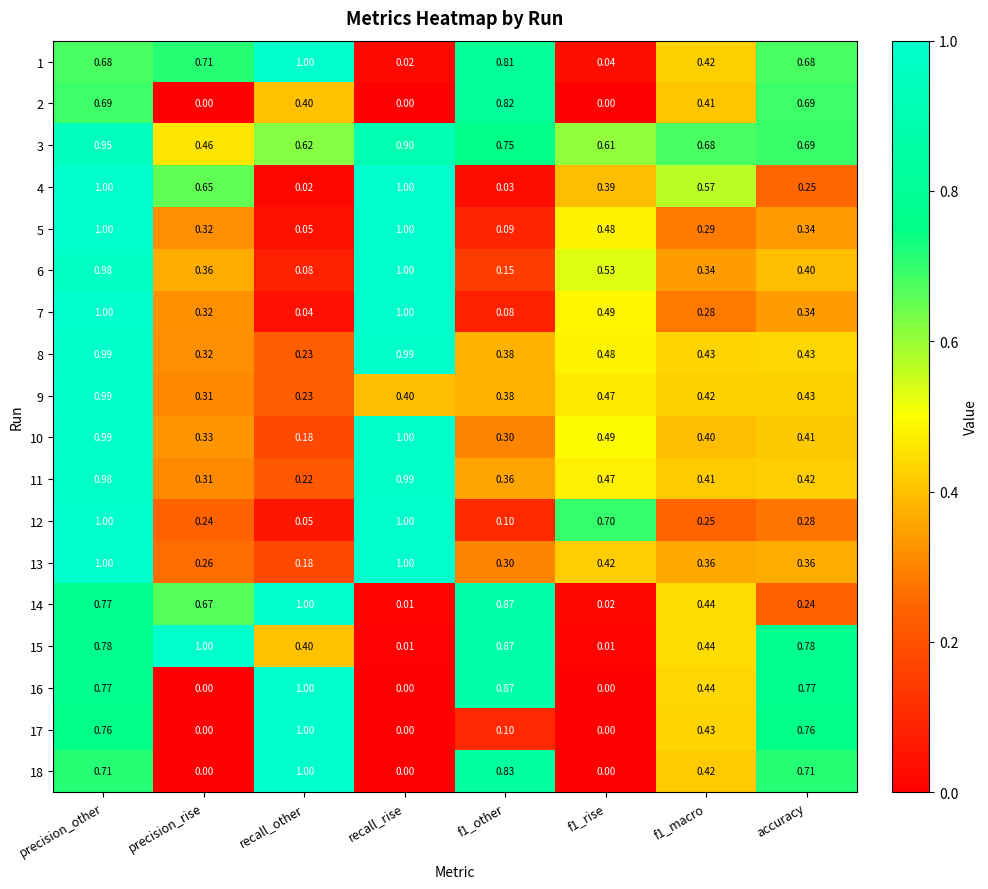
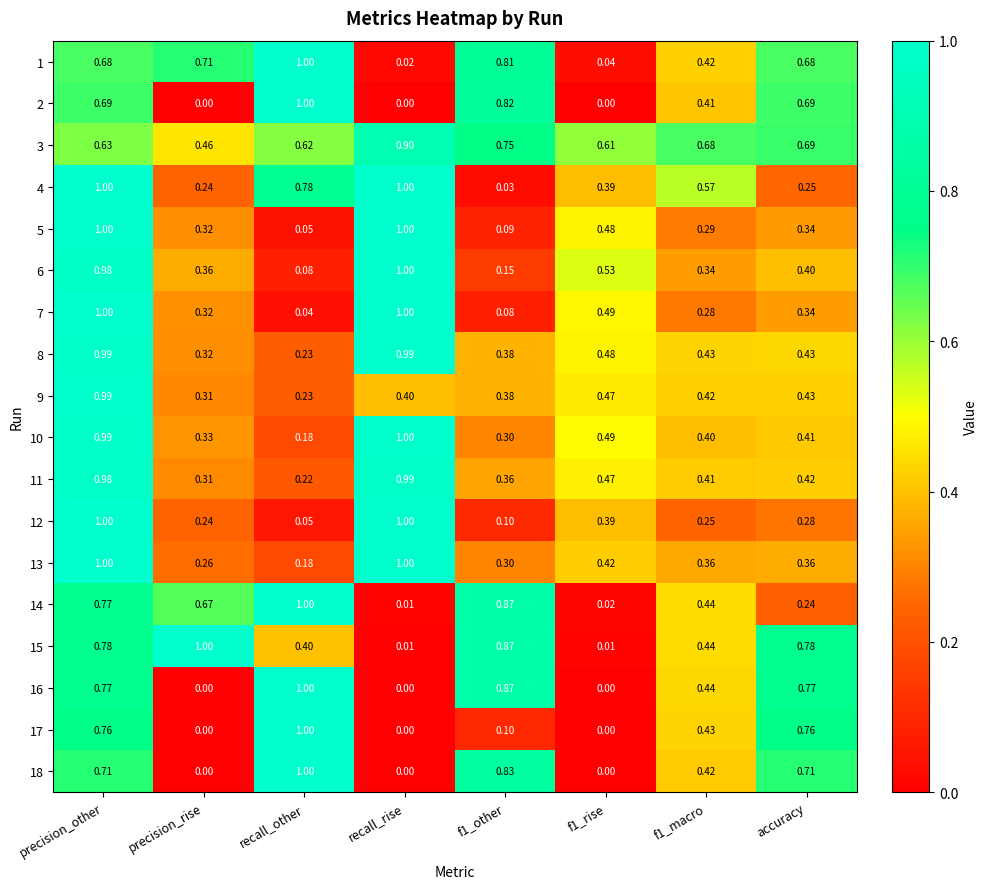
  {
    "1": {
      "precision_other": 0.68,
      "precision_rise": 0.71,
      "recall_other": 1.00,
      "recall_rise": 0.02,
      "f1_other": 0.81,
      "f1_rise": 0.04,
      "f1_macro": 0.42,
      "accuracy": 0.68
    },
    "2": {
      "precision_other": 0.69,
      "precision_rise": 0.00,
-     "recall_other": 0.40,
+     "recall_other": 1.00,
      "recall_rise": 0.00,
      "f1_other": 0.82,
      "f1_rise": 0.00,
      "f1_macro": 0.41,
      "accuracy": 0.69
    },
    "3": {
-     "precision_other": 0.95,
+     "precision_other": 0.63,
      "precision_rise": 0.46,
      "recall_other": 0.62,
      "recall_rise": 0.90,
      "f1_other": 0.75,
      "f1_rise": 0.61,
      "f1_macro": 0.68,
      "accuracy": 0.69
    },
    "4": {
      "precision_other": 1.00,
-     "precision_rise": 0.65,
-     "recall_other": 0.02,
+     "precision_rise": 0.24,
+     "recall_other": 0.78,
      "recall_rise": 1.00,
      "f1_other": 0.03,
      "f1_rise": 0.39,
      "f1_macro": 0.57,
      "accuracy": 0.25
    },
    "5": {
      "precision_other": 1.00,
      "precision_rise": 0.32,
      "recall_other": 0.05,
      "recall_rise": 1.00,
      "f1_other": 0.09,
      "f1_rise": 0.48,
      "f1_macro": 0.29,
      "accuracy": 0.34
    },
    "6": {
      "precision_other": 0.98,
      "precision_rise": 0.36,
      "recall_other": 0.08,
      "recall_rise": 1.00,
      "f1_other": 0.15,
      "f1_rise": 0.53,
      "f1_macro": 0.34,
      "accuracy": 0.40
    },
    "7": {
      "precision_other": 1.00,
      "precision_rise": 0.32,
      "recall_other": 0.04,
      "recall_rise": 1.00,
      "f1_other": 0.08,
      "f1_rise": 0.49,
      "f1_macro": 0.28,
      "accuracy": 0.34
    },
    "8": {
      "precision_other": 0.99,
      "precision_rise": 0.32,
      "recall_other": 0.23,
      "recall_rise": 0.99,
      "f1_other": 0.38,
      "f1_rise": 0.48,
      "f1_macro": 0.43,
      "accuracy": 0.43
    },
    "9": {
      "precision_other": 0.99,
      "precision_rise": 0.31,
      "recall_other": 0.23,
      "recall_rise": 0.40,
      "f1_other": 0.38,
      "f1_rise": 0.47,
      "f1_macro": 0.42,
      "accuracy": 0.43
    },
    "10": {
      "precision_other": 0.99,
      "precision_rise": 0.33,
      "recall_other": 0.18,
      "recall_rise": 1.00,
      "f1_other": 0.30,
      "f1_rise": 0.49,
      "f1_macro": 0.40,
      "accuracy": 0.41
    },
    "11": {
      "precision_other": 0.98,
      "precision_rise": 0.31,
      "recall_other": 0.22,
      "recall_rise": 0.99,
      "f1_other": 0.36,
      "f1_rise": 0.47,
      "f1_macro": 0.41,
      "accuracy": 0.42
    },
    "12": {
      "precision_other": 1.00,
      "precision_rise": 0.24,
      "recall_other": 0.05,
      "recall_rise": 1.00,
      "f1_other": 0.10,
-     "f1_rise": 0.70,
+     "f1_rise": 0.39,
      "f1_macro": 0.25,
      "accuracy": 0.28
    },
    "13": {
      "precision_other": 1.00,
      "precision_rise": 0.26,
      "recall_other": 0.18,
      "recall_rise": 1.00,
      "f1_other": 0.30,
      "f1_rise": 0.42,
      "f1_macro": 0.36,
      "accuracy": 0.36
    },
    "14": {
      "precision_other": 0.77,
      "precision_rise": 0.67,
      "recall_other": 1.00,
      "recall_rise": 0.01,
      "f1_other": 0.87,
      "f1_rise": 0.02,
      "f1_macro": 0.44,
      "accuracy": 0.24
    },
    "15": {
      "precision_other": 0.78,
      "precision_rise": 1.00,
      "recall_other": 0.40,
      "recall_rise": 0.01,
      "f1_other": 0.87,
      "f1_rise": 0.01,
      "f1_macro": 0.44,
      "accuracy": 0.78
    },
    "16": {
      "precision_other": 0.77,
      "precision_rise": 0.00,
      "recall_other": 1.00,
      "recall_rise": 0.00,
      "f1_other": 0.87,
      "f1_rise": 0.00,
      "f1_macro": 0.44,
      "accuracy": 0.77
    },
    "17": {
      "precision_other": 0.76,
      "precision_rise": 0.00,
      "recall_other": 1.00,
      "recall_rise": 0.00,
      "f1_other": 0.10,
      "f1_rise": 0.00,
      "f1_macro": 0.43,
      "accuracy": 0.76
    },
    "18": {
      "precision_other": 0.71,
      "precision_rise": 0.00,
      "recall_other": 1.00,
      "recall_rise": 0.00,
      "f1_other": 0.83,
      "f1_rise": 0.00,
      "f1_macro": 0.42,
      "accuracy": 0.71
    }
  }
